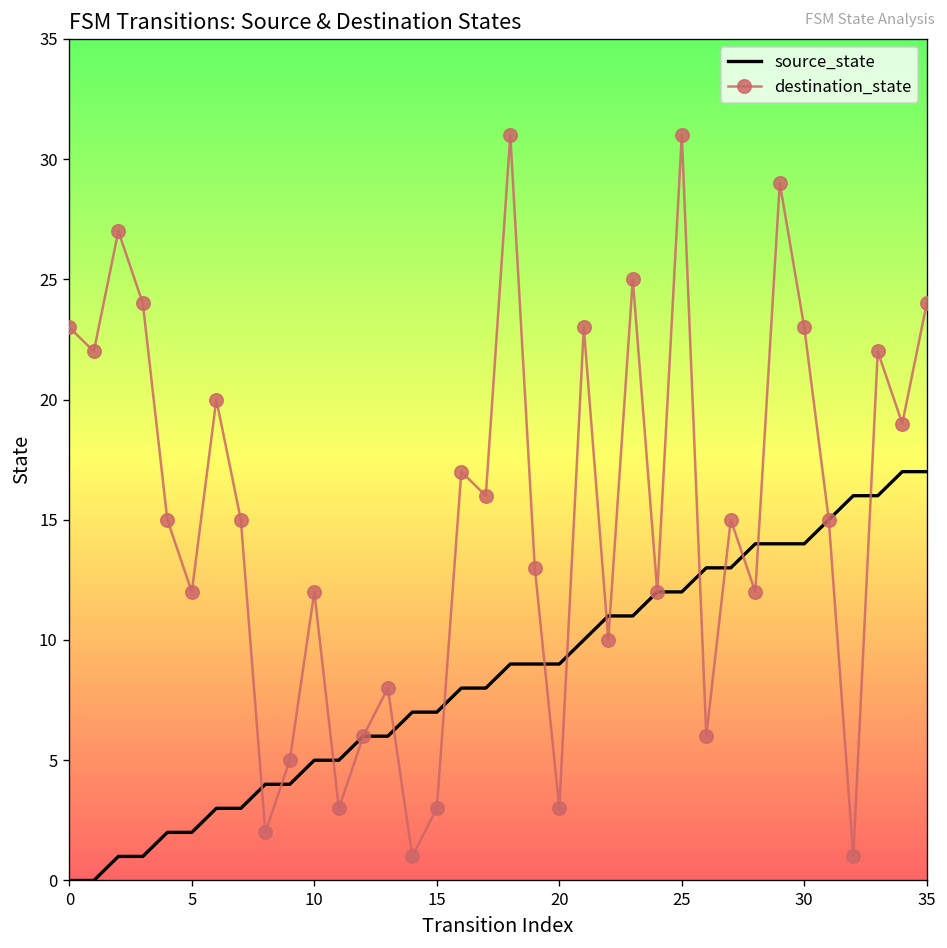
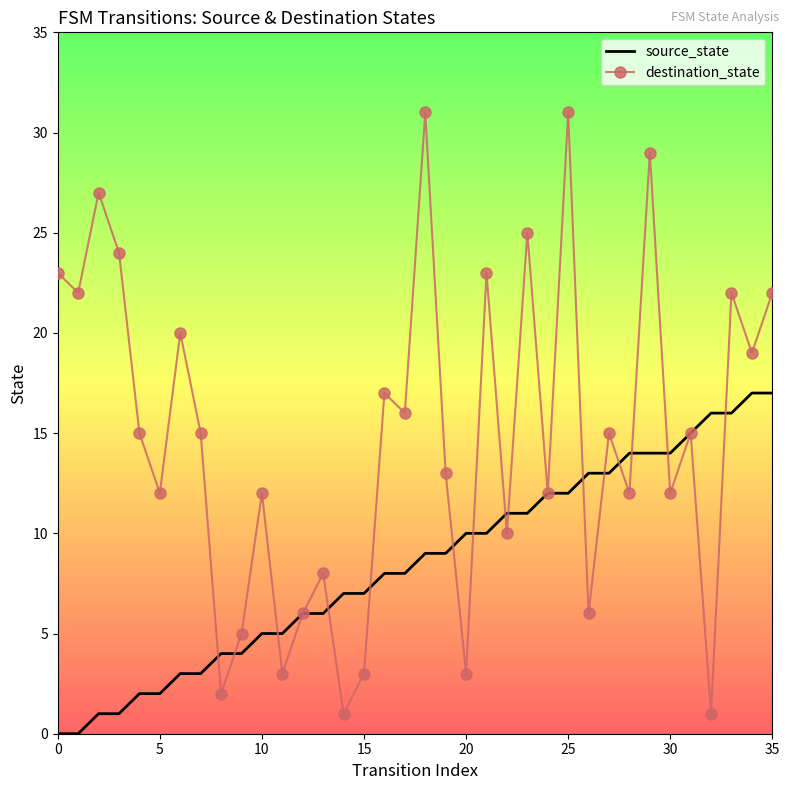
  {
    "source_state": {
-     "20": 9,
+     "20": 10,
      "25": 12,
      "30": 14,
      "35": 17
    },
    "destination_state": {
      "20": 3,
      "25": 31,
-     "30": 23,
-     "35": 24
+     "30": 12,
+     "35": 22
    }
  }
